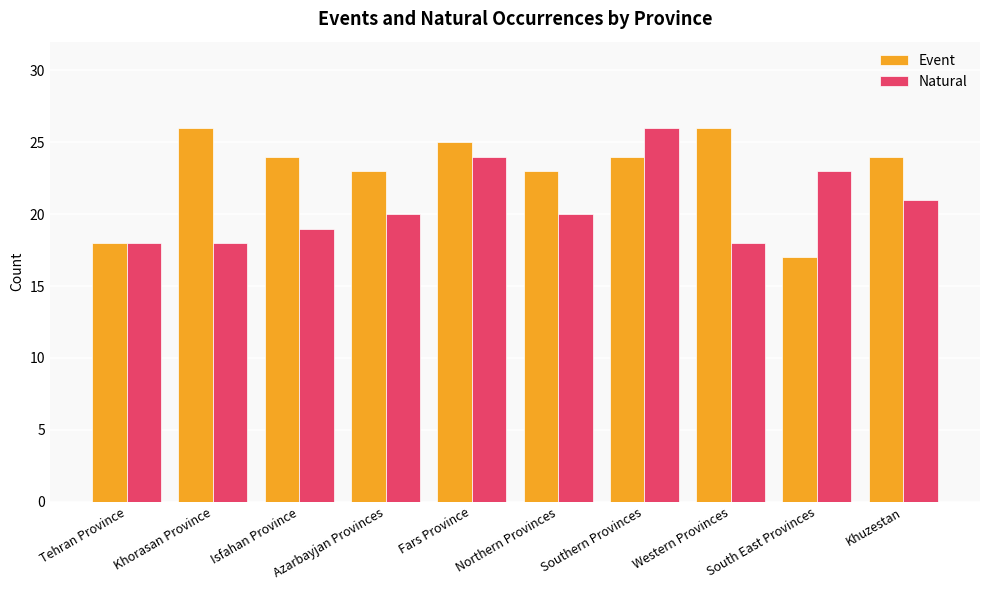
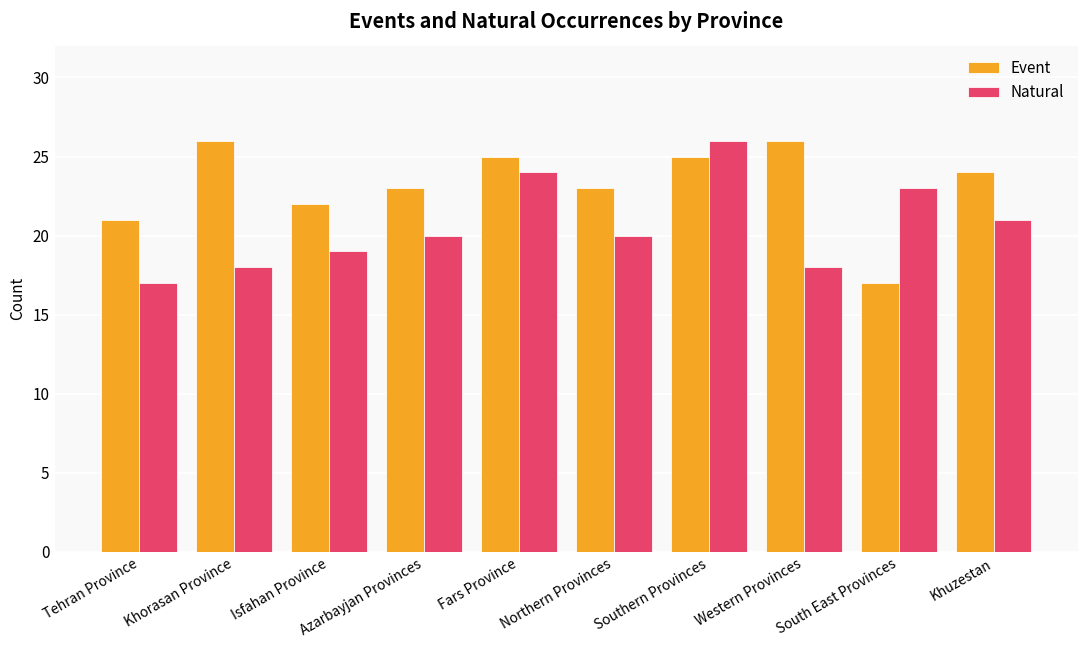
  {
    "Event": {
-     "Tehran Province": 18,
+     "Tehran Province": 21,
      "Khorasan Province": 26,
-     "Isfahan Province": 24,
+     "Isfahan Province": 22,
      "Azarbayjan Provinces": 23,
      "Fars Province": 25,
      "Northern Provinces": 23,
-     "Southern Provinces": 24,
+     "Southern Provinces": 25,
      "Western Provinces": 26,
      "South East Provinces": 17,
      "Khuzestan": 24
    },
    "Natural": {
-     "Tehran Province": 18,
+     "Tehran Province": 17,
      "Khorasan Province": 18,
      "Isfahan Province": 19,
      "Azarbayjan Provinces": 20,
      "Fars Province": 24,
      "Northern Provinces": 20,
      "Southern Provinces": 26,
      "Western Provinces": 18,
      "South East Provinces": 23,
      "Khuzestan": 21
    }
  }
